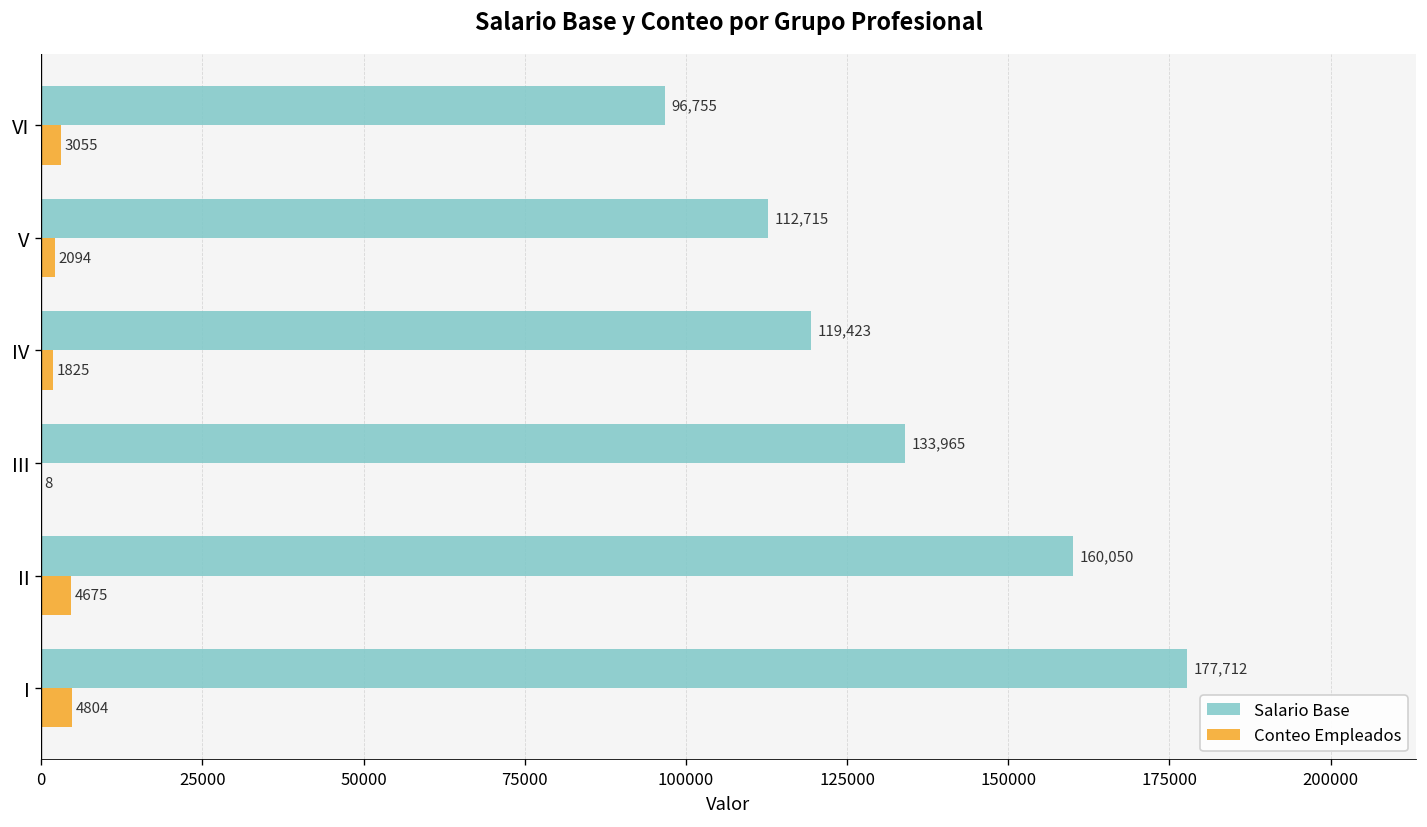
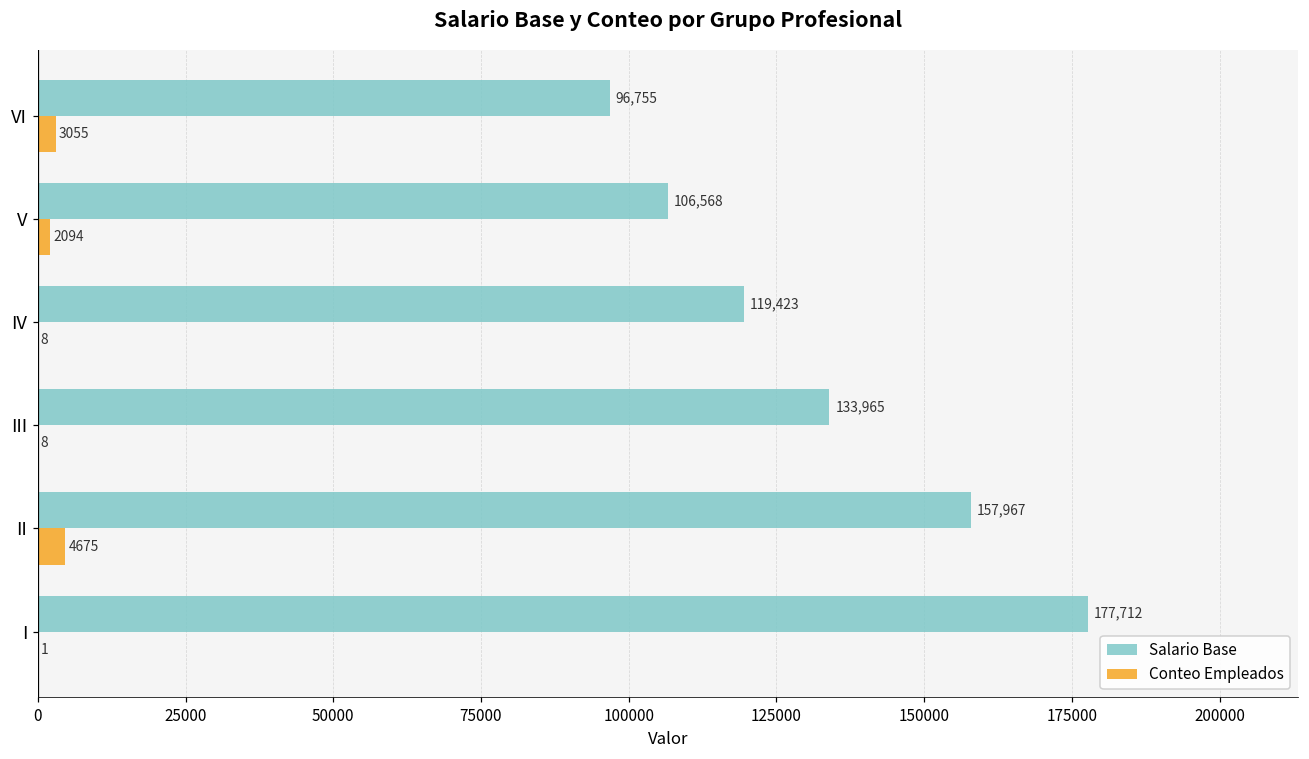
  {
    "Salario Base": {
      "VI": "96,755",
-     "V": "112,715",
+     "V": "106,568",
      "IV": "119,423",
      "III": "133,965",
-     "II": "160,050",
+     "II": "157,967",
      "I": "177,712"
    },
    "Conteo Empleados": {
      "VI": "3055",
      "V": "2094",
-     "IV": "1825",
+     "IV": "8",
      "III": "8",
      "II": "4675",
-     "I": "4804"
+     "I": "1"
    }
  }
